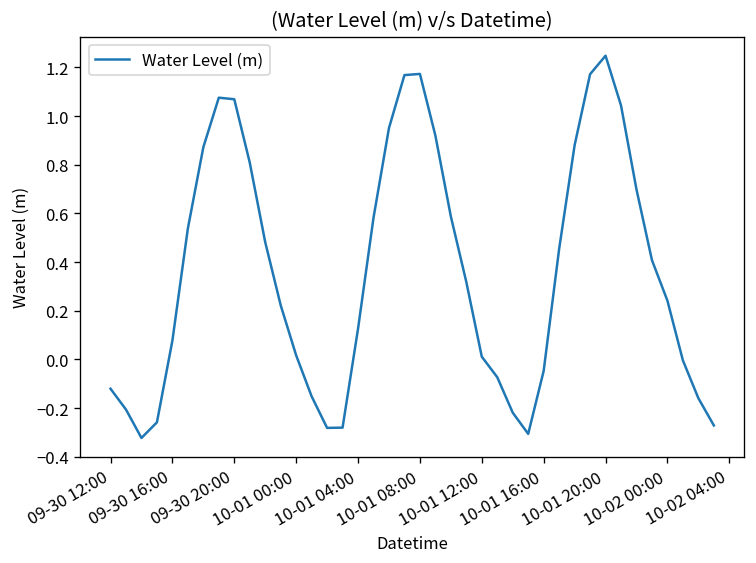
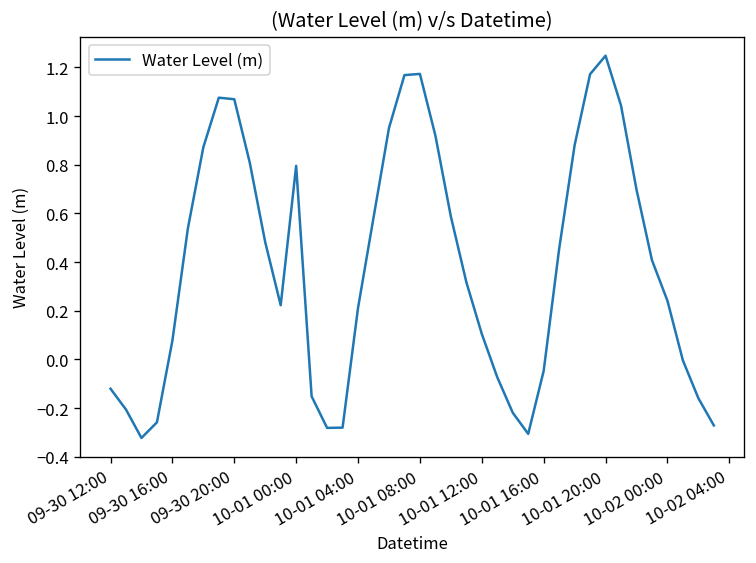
  {
    "09-30 12:00": -0.12,
    "09-30 16:00": 0.08,
    "09-30 20:00": 1.07,
-   "10-01 00:00": 0.02,
-   "10-01 04:00": 0.13,
+   "10-01 00:00": 0.80,
+   "10-01 04:00": 0.21,
    "10-01 08:00": 1.17,
-   "10-01 12:00": 0.01,
+   "10-01 12:00": 0.10,
    "10-01 16:00": -0.05,
    "10-01 20:00": 1.25,
    "10-02 00:00": 0.24
  }
